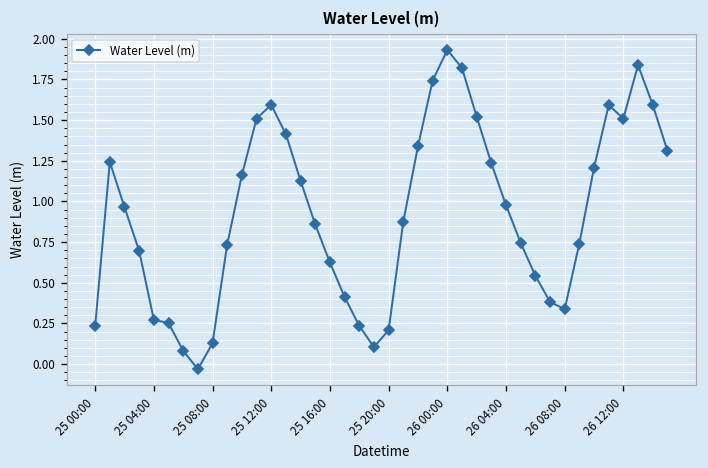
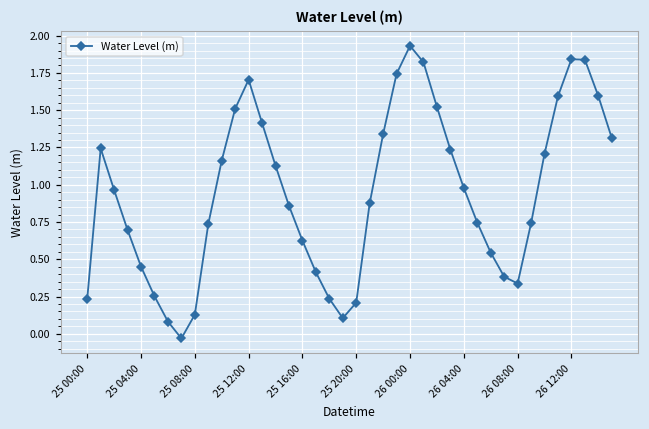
  {
    "25 00:00": 0.23,
-   "25 04:00": 0.27,
+   "25 04:00": 0.45,
    "25 08:00": 0.13,
-   "25 12:00": 1.59,
+   "25 12:00": 1.70,
    "25 16:00": 0.63,
    "25 20:00": 0.21,
    "26 00:00": 1.93,
    "26 04:00": 0.98,
    "26 08:00": 0.34,
-   "26 12:00": 1.51
+   "26 12:00": 1.84
  }
